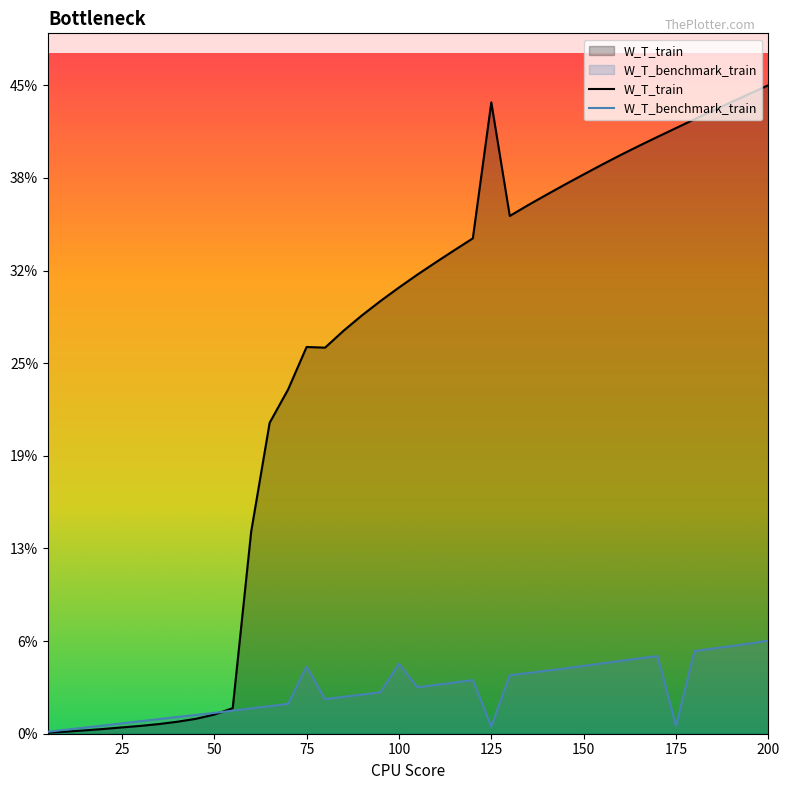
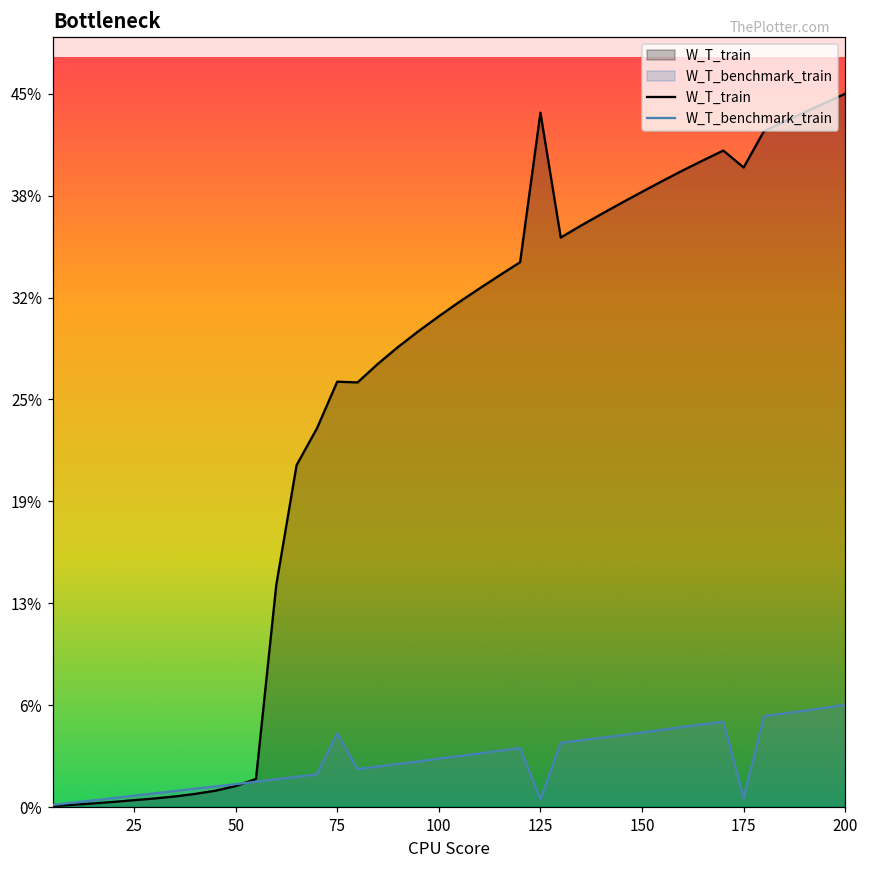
  {
    "W_T_train": {
      "25": "0.4%",
      "75": "26.5%",
      "100": "30.6%",
      "125": "43.3%",
      "150": "38.4%",
-     "175": "41.6%",
+     "175": "39.9%",
      "200": "44.5%"
    },
    "W_T_benchmark_train": {
      "25": "0.7%",
      "75": "4.6%",
-     "100": "4.8%",
+     "100": "3.0%",
      "125": "0.5%",
      "150": "4.7%",
      "175": "0.5%",
      "200": "6.4%"
    }
  }
